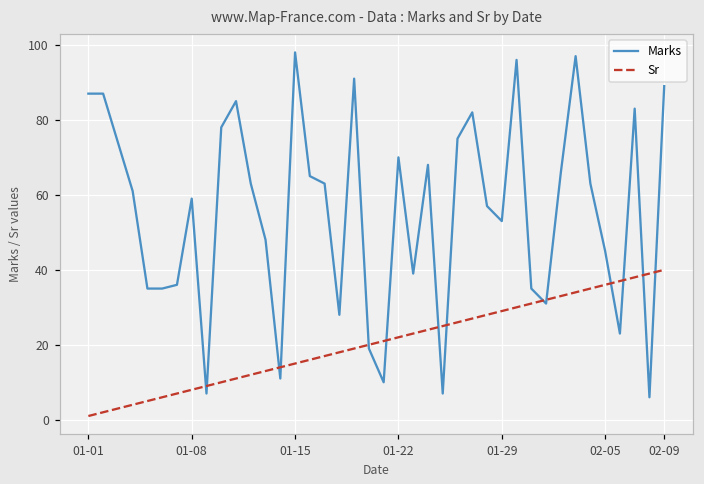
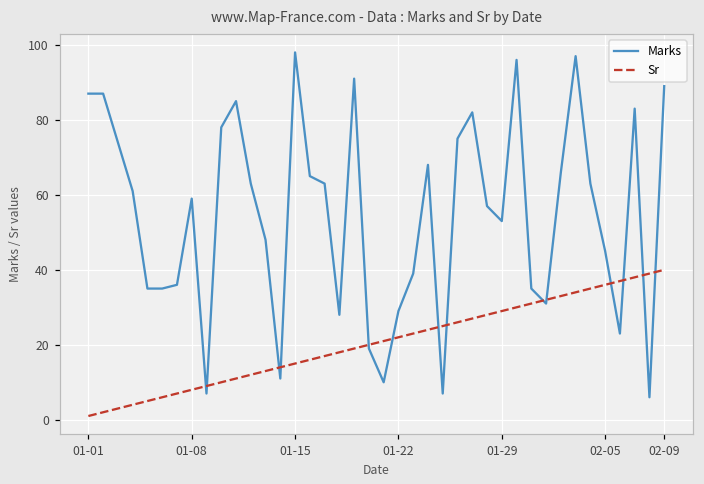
  {
    "Marks": {
      "01-01": 87,
      "01-08": 59,
      "01-15": 98,
-     "01-22": 70,
+     "01-22": 29,
      "01-29": 53,
      "02-05": 45,
      "02-09": 89
    },
    "Sr": {
      "01-01": 1,
      "01-08": 8,
      "01-15": 15,
      "01-22": 22,
      "01-29": 29,
      "02-05": 36,
      "02-09": 40
    }
  }
